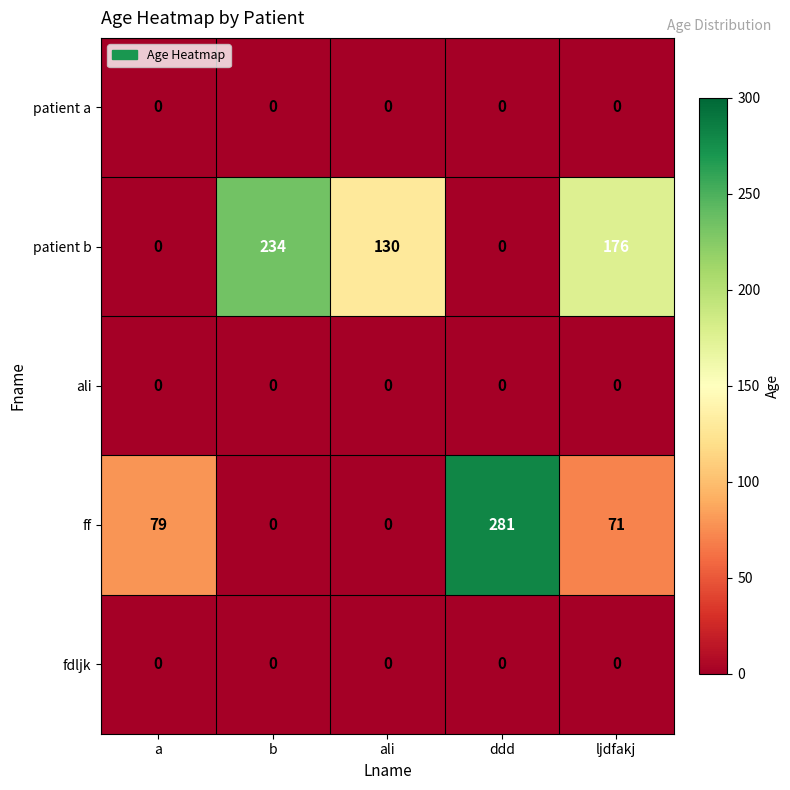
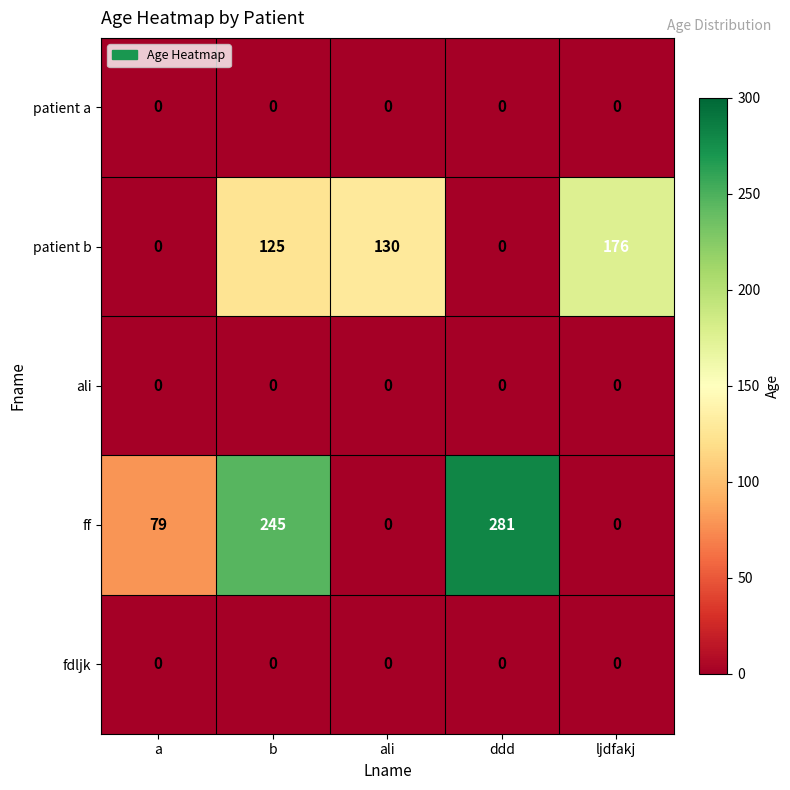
  {
    "patient a": {
      "a": 0,
      "b": 0,
      "ali": 0,
      "ddd": 0,
      "ljdfakj": 0
    },
    "patient b": {
      "a": 0,
-     "b": 234,
+     "b": 125,
      "ali": 130,
      "ddd": 0,
      "ljdfakj": 176
    },
    "ali": {
      "a": 0,
      "b": 0,
      "ali": 0,
      "ddd": 0,
      "ljdfakj": 0
    },
    "ff": {
      "a": 79,
-     "b": 0,
+     "b": 245,
      "ali": 0,
      "ddd": 281,
-     "ljdfakj": 71
+     "ljdfakj": 0
    },
    "fdljk": {
      "a": 0,
      "b": 0,
      "ali": 0,
      "ddd": 0,
      "ljdfakj": 0
    }
  }
